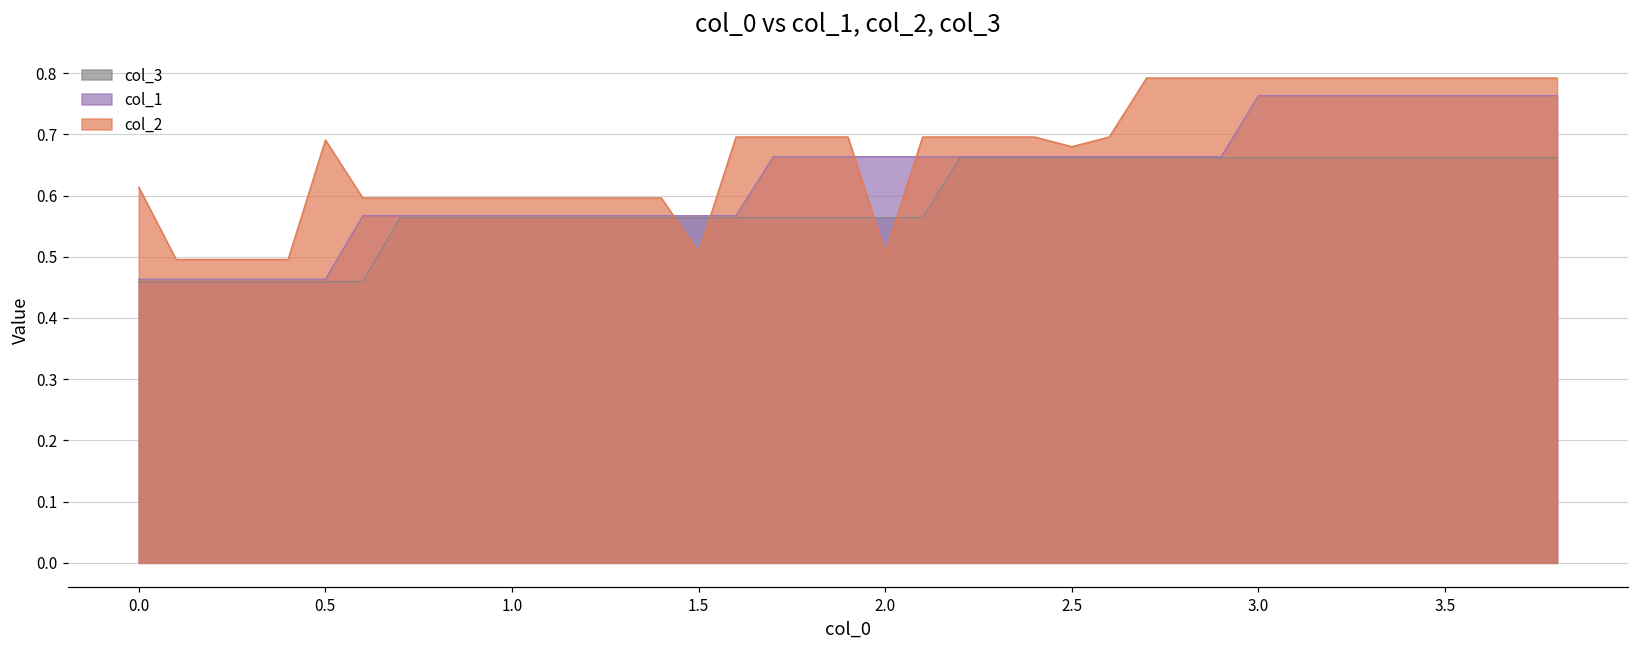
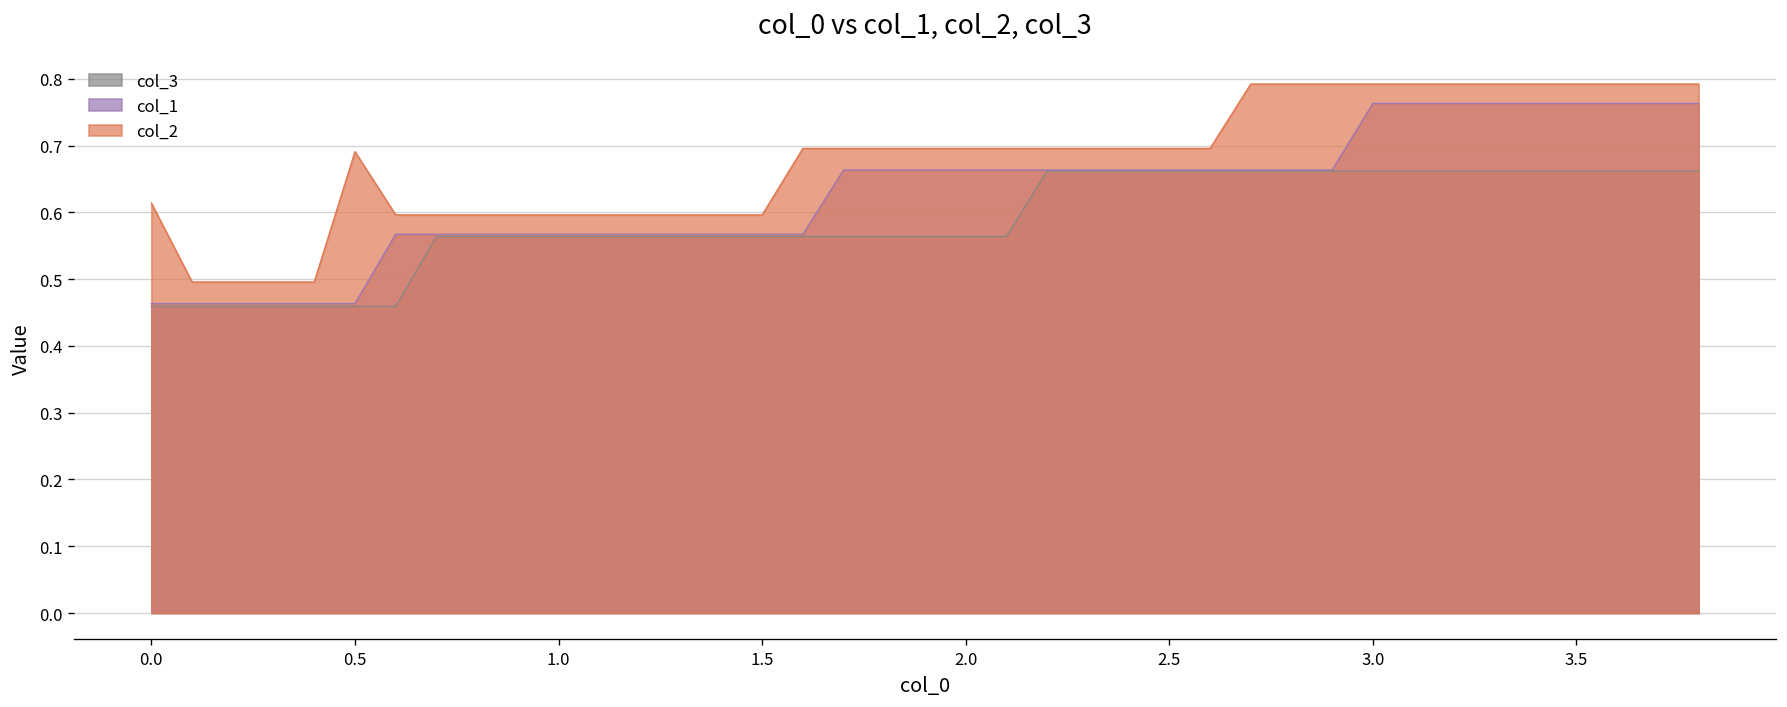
  {
    "col_2": {
      "0.0": 0.61,
      "0.5": 0.69,
      "1.0": 0.60,
-     "1.5": 0.51,
-     "2.0": 0.51,
-     "2.5": 0.68,
+     "1.5": 0.60,
+     "2.0": 0.70,
+     "2.5": 0.70,
      "3.0": 0.79,
      "3.5": 0.79
    }
  }
